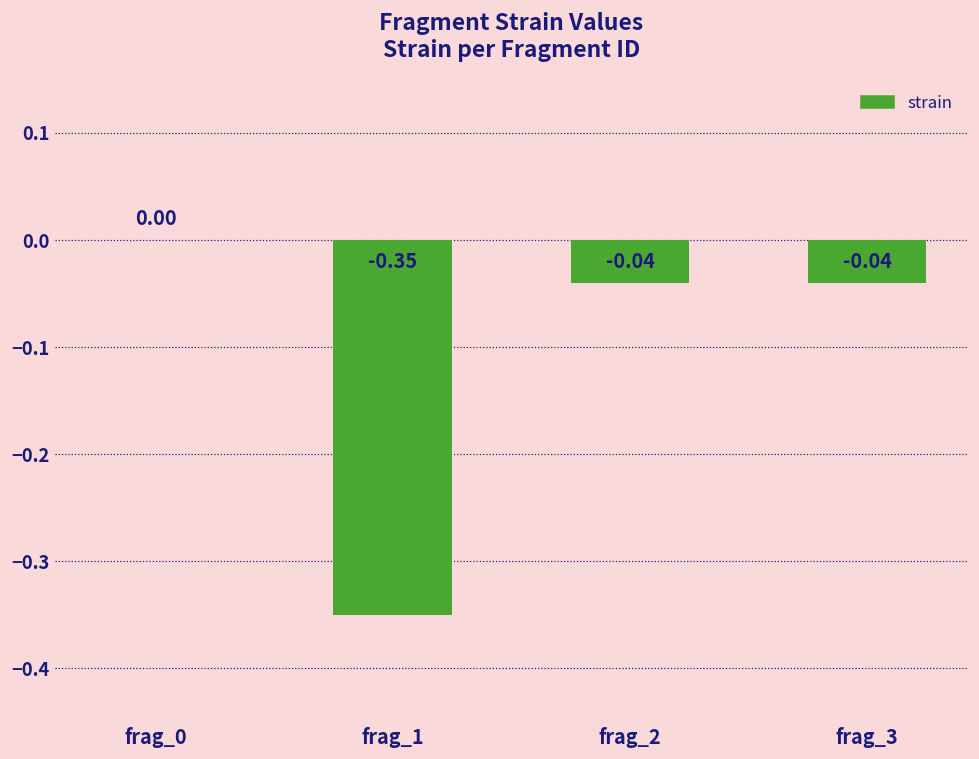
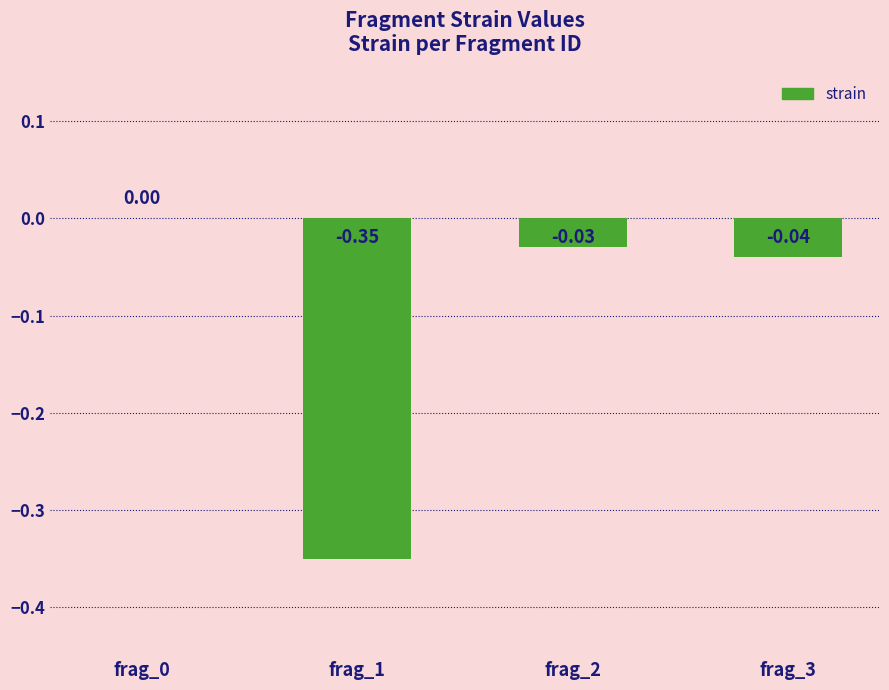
  {
    "frag_0": 0.00,
    "frag_1": -0.35,
-   "frag_2": -0.04,
+   "frag_2": -0.03,
    "frag_3": -0.04
  }
